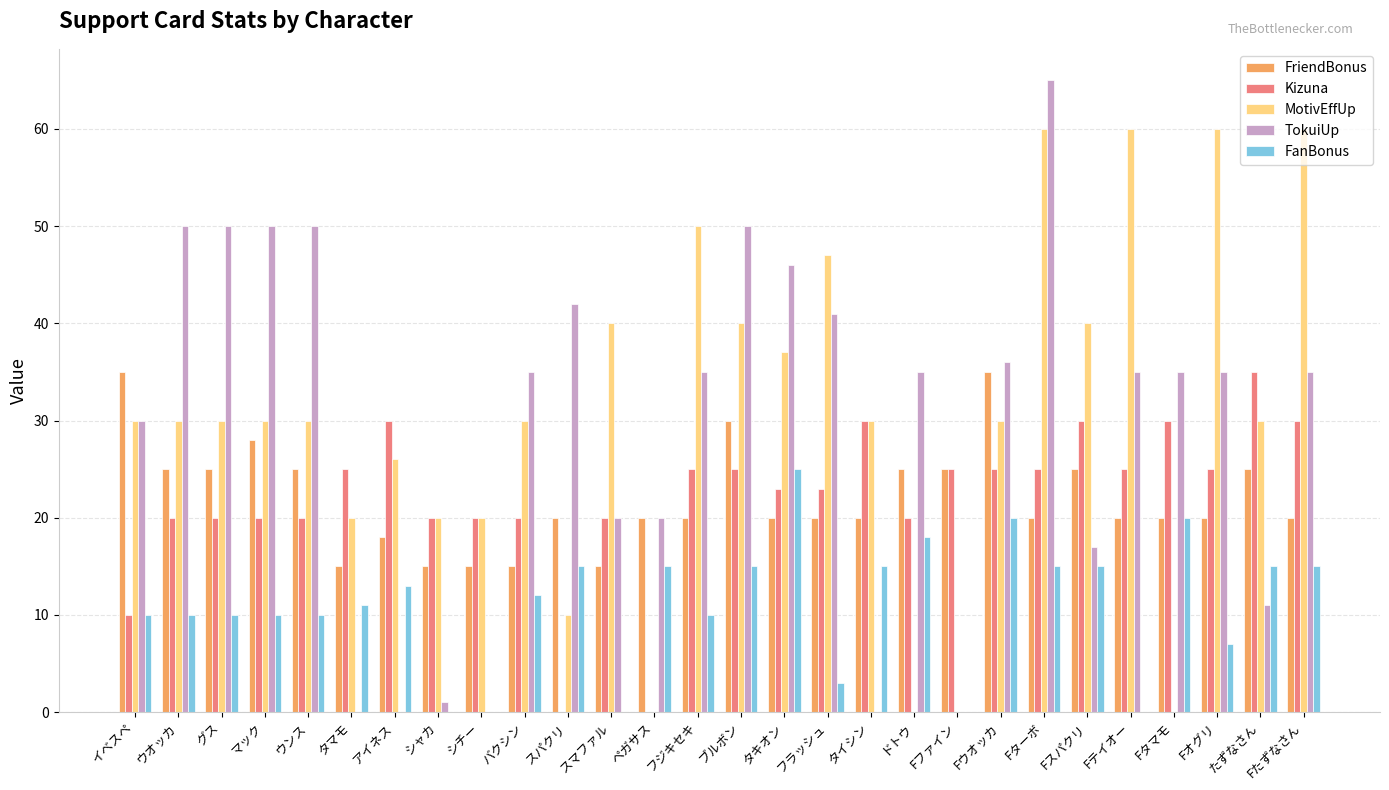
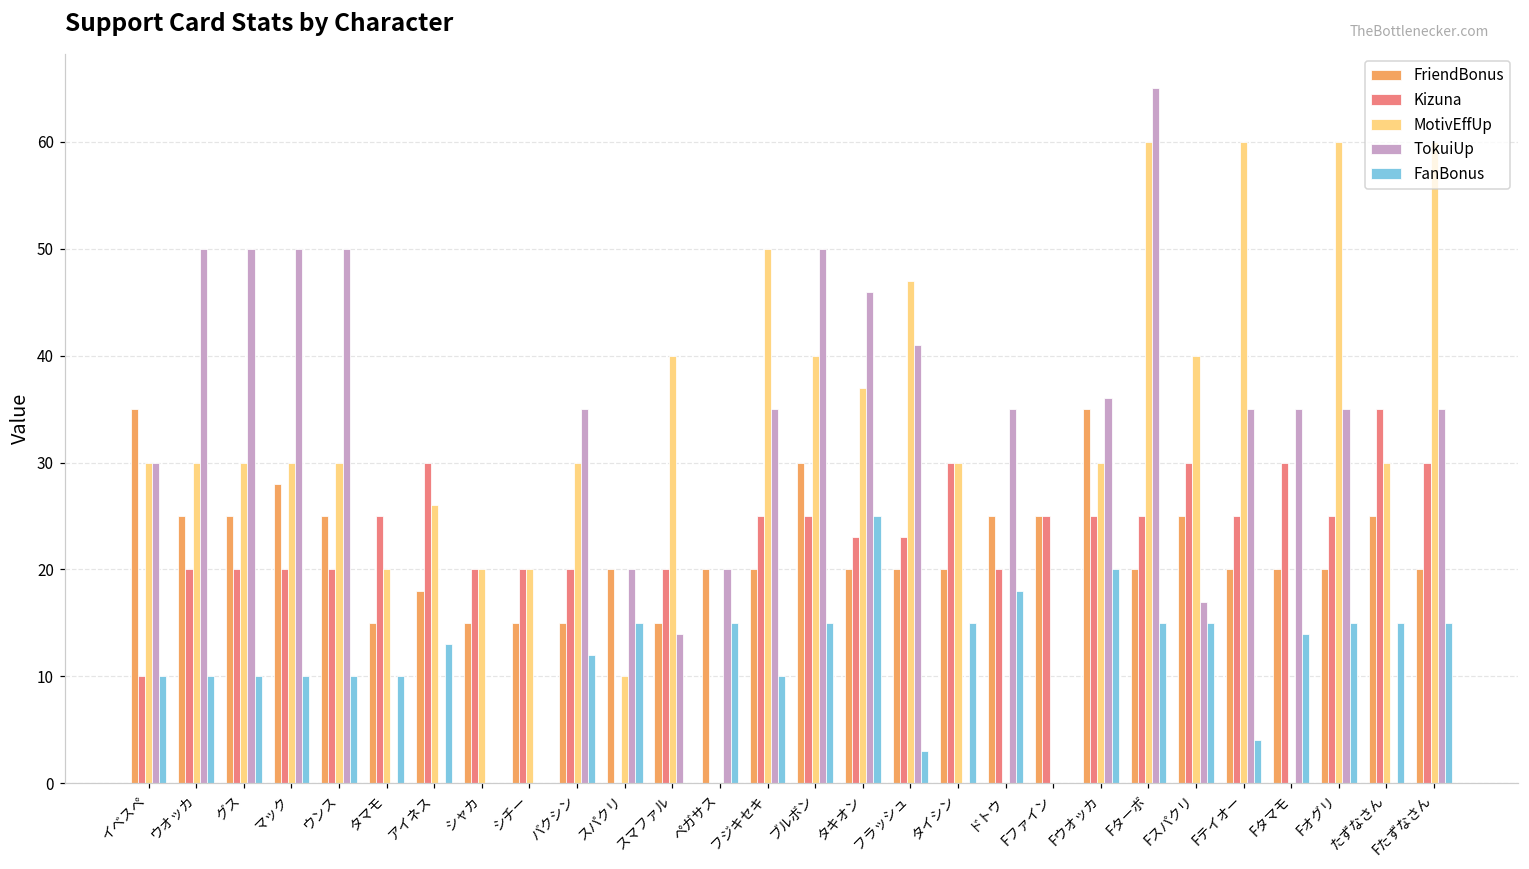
  {
    "TokuiUp": {
      "イベスペ": 30,
      "ウオッカ": 50,
      "グス": 50,
      "マック": 50,
      "ウンス": 50,
      "タマモ": 0,
      "アイネス": 0,
-     "シャカ": 1,
+     "シャカ": 0,
      "シチー": 0,
      "バクシン": 35,
-     "スパクリ": 42,
-     "スマファル": 20,
+     "スパクリ": 20,
+     "スマファル": 14,
      "ペガサス": 20,
      "フジキセキ": 35,
      "ブルボン": 50,
      "タキオン": 46,
      "フラッシュ": 41,
      "タイシン": 0,
      "ドトウ": 35,
      "Fファイン": 0,
      "Fウオッカ": 36,
      "Fターボ": 65,
      "Fスパクリ": 17,
      "Fテイオー": 35,
      "Fタマモ": 35,
      "Fオグリ": 35,
-     "たずなさん": 11,
+     "たずなさん": 0,
      "Fたずなさん": 35
    },
    "FanBonus": {
      "イベスペ": 10,
      "ウオッカ": 10,
      "グス": 10,
      "マック": 10,
      "ウンス": 10,
-     "タマモ": 11,
+     "タマモ": 10,
      "アイネス": 13,
      "シャカ": 0,
      "シチー": 0,
      "バクシン": 12,
      "スパクリ": 15,
      "スマファル": 0,
      "ペガサス": 15,
      "フジキセキ": 10,
      "ブルボン": 15,
      "タキオン": 25,
      "フラッシュ": 3,
      "タイシン": 15,
      "ドトウ": 18,
      "Fファイン": 0,
      "Fウオッカ": 20,
      "Fターボ": 15,
      "Fスパクリ": 15,
-     "Fテイオー": 0,
-     "Fタマモ": 20,
-     "Fオグリ": 7,
+     "Fテイオー": 4,
+     "Fタマモ": 14,
+     "Fオグリ": 15,
      "たずなさん": 15,
      "Fたずなさん": 15
    }
  }
